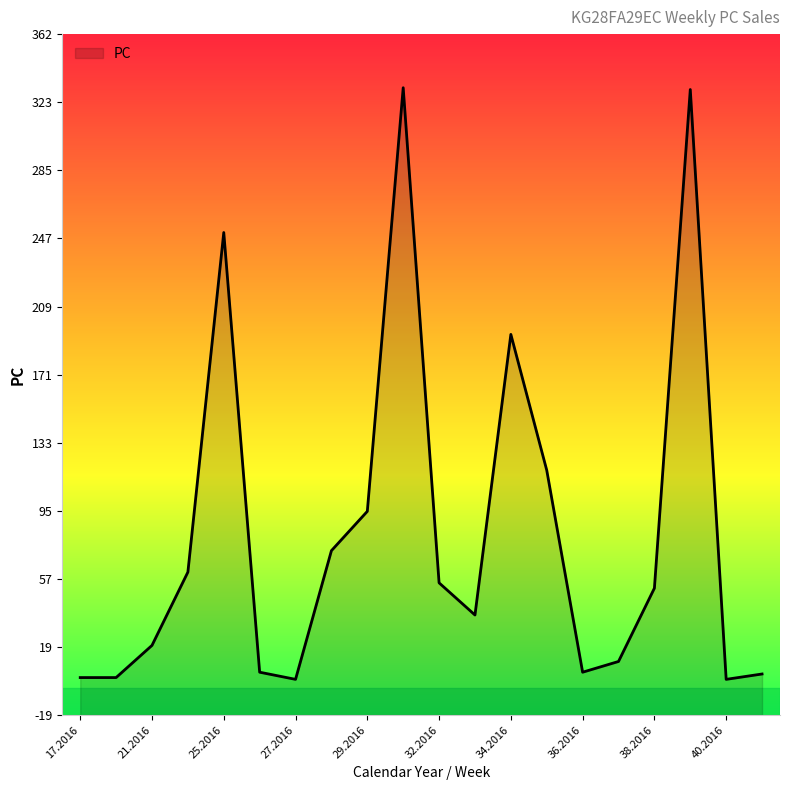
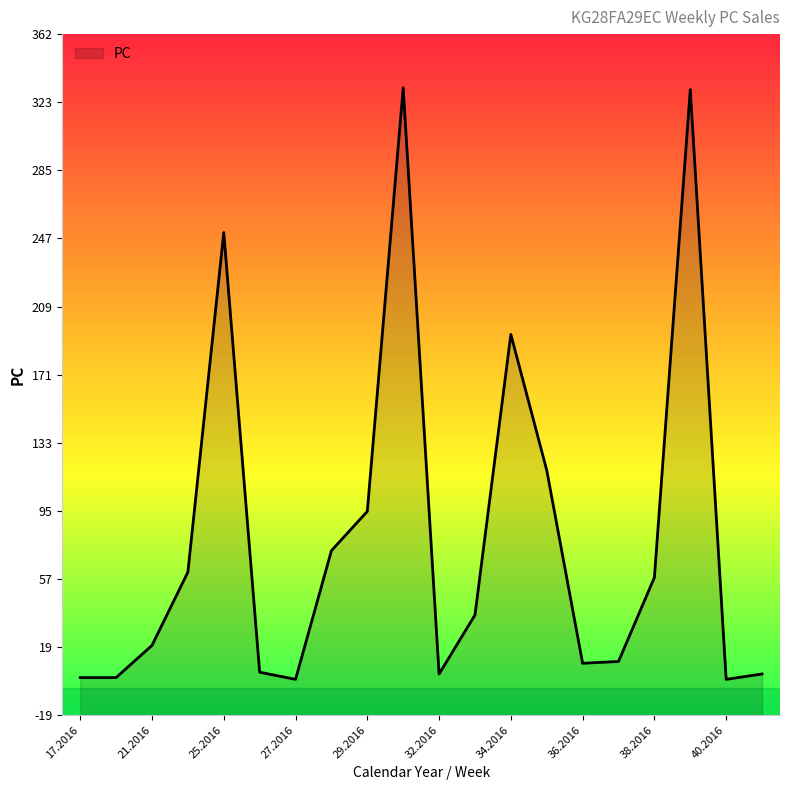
  {
    "17.2016": 2,
    "21.2016": 20,
    "25.2016": 251,
    "27.2016": 1,
    "29.2016": 95,
-   "32.2016": 55,
+   "32.2016": 4,
    "34.2016": 194,
-   "36.2016": 5,
-   "38.2016": 52,
+   "36.2016": 10,
+   "38.2016": 58,
    "40.2016": 1
  }
